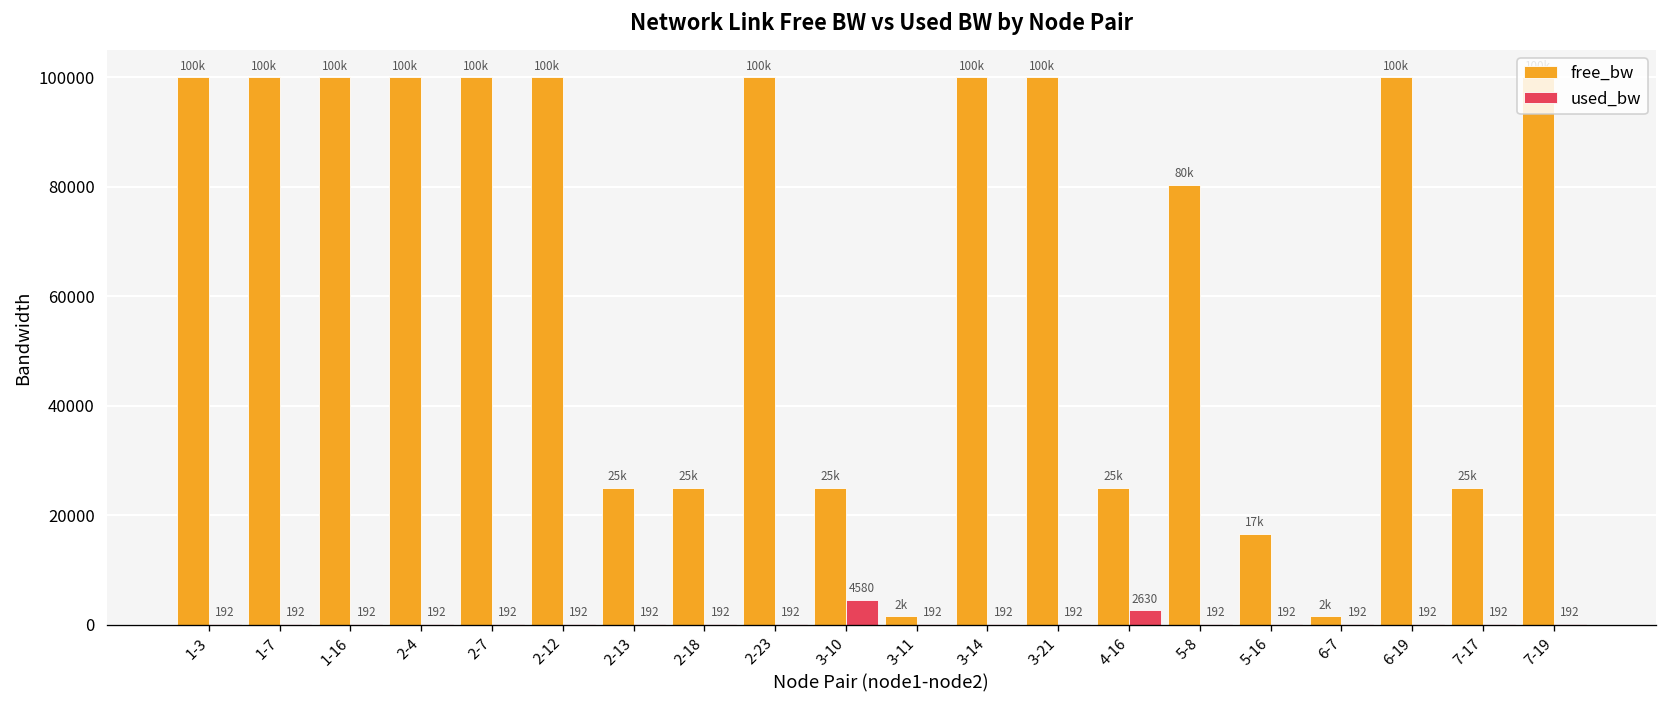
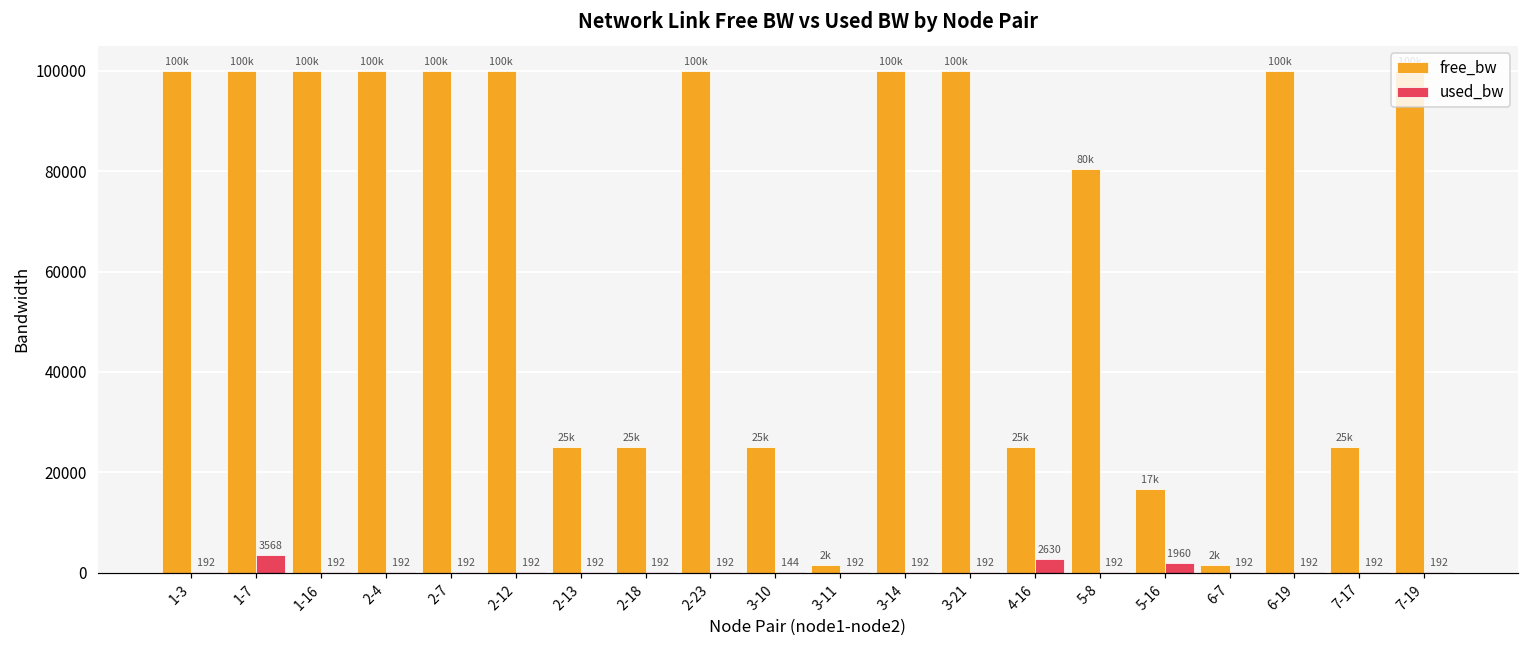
  {
    "free_bw": {
      "1-3": "100k",
      "1-7": "100k",
      "1-16": "100k",
      "2-4": "100k",
      "2-7": "100k",
      "2-12": "100k",
      "2-13": "25k",
      "2-18": "25k",
      "2-23": "100k",
      "3-10": "25k",
      "3-11": "2k",
      "3-14": "100k",
      "3-21": "100k",
      "4-16": "25k",
      "5-8": "80k",
      "5-16": "17k",
      "6-7": "2k",
      "6-19": "100k",
      "7-17": "25k"
    },
    "used_bw": {
      "1-3": "192",
-     "1-7": "192",
+     "1-7": "3568",
      "1-16": "192",
      "2-4": "192",
      "2-7": "192",
      "2-12": "192",
      "2-13": "192",
      "2-18": "192",
      "2-23": "192",
-     "3-10": "4580",
+     "3-10": "144",
      "3-11": "192",
      "3-14": "192",
      "3-21": "192",
      "4-16": "2630",
      "5-8": "192",
-     "5-16": "192",
+     "5-16": "1960",
      "6-7": "192",
      "6-19": "192",
      "7-17": "192",
      "7-19": "192"
    }
  }
